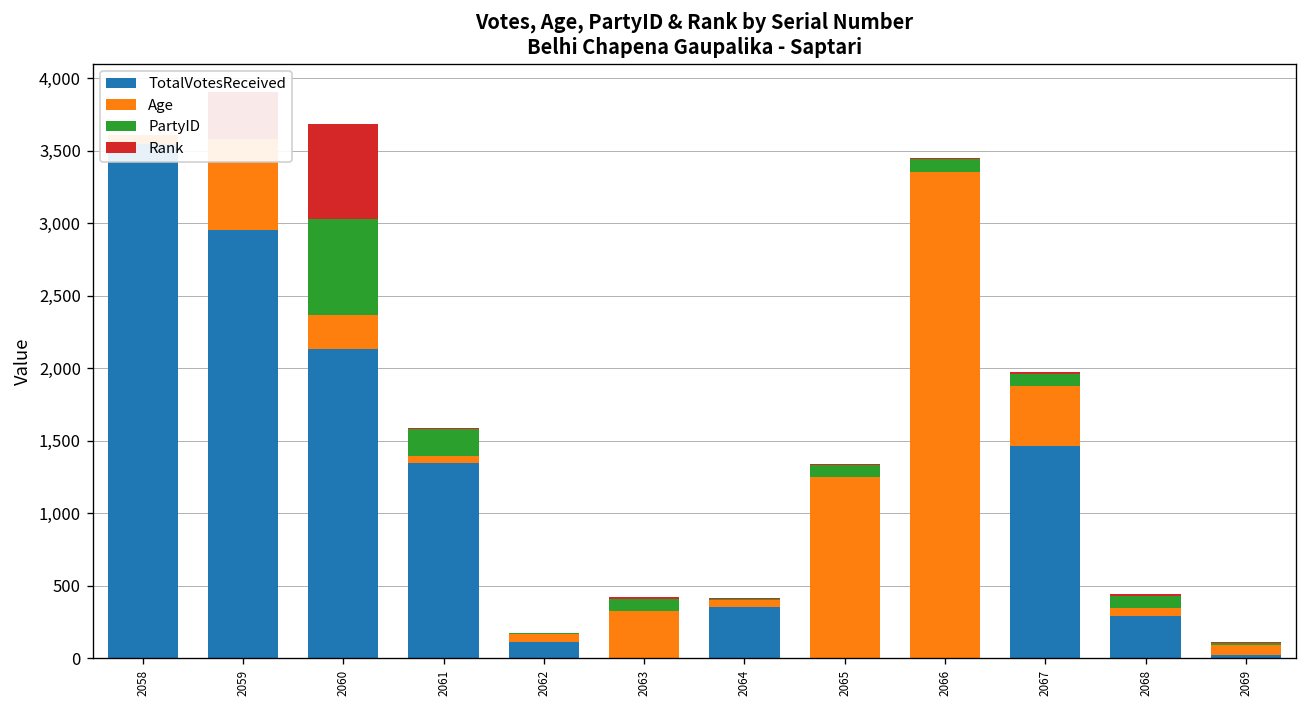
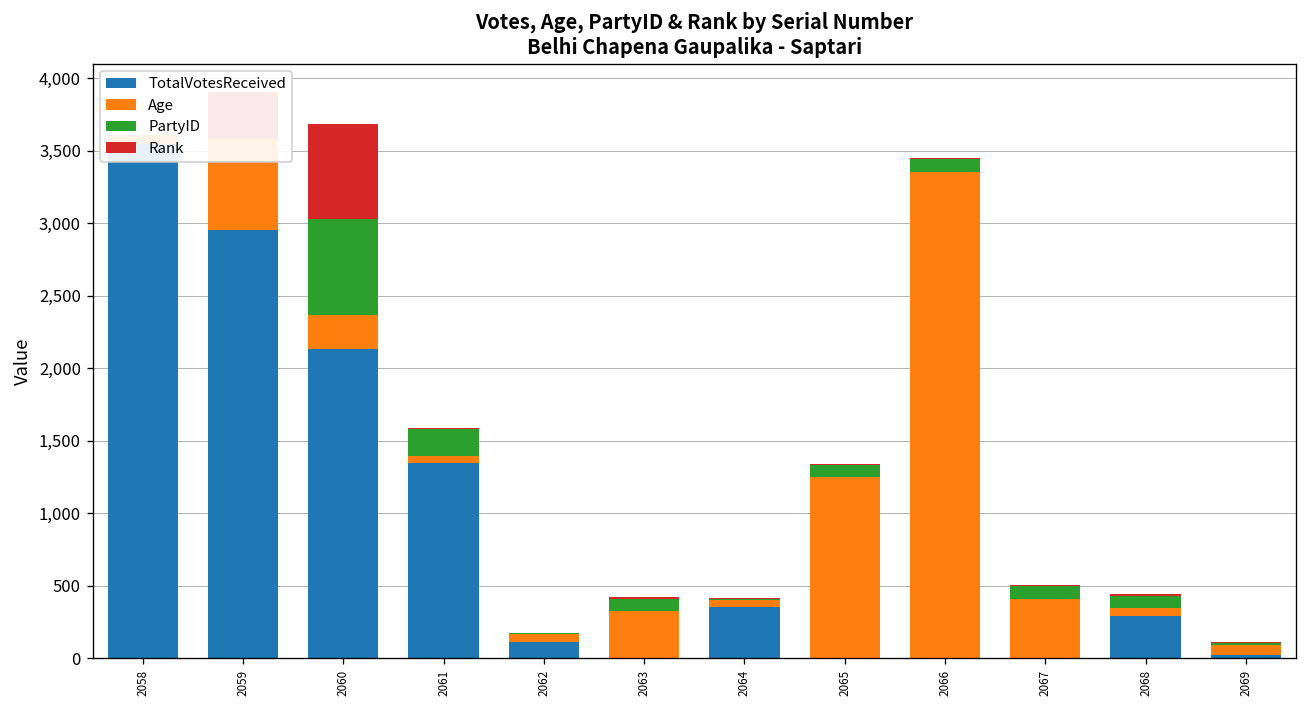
  {
    "TotalVotesReceived": {
      "2059": "2,950",
      "2060": "2,130",
      "2061": "1,350",
      "2062": "110",
      "2063": "0",
      "2064": "350",
      "2065": "0",
      "2066": "0",
-     "2067": "1,470",
+     "2067": "0",
      "2068": "290"
    },
    "Age": {
      "2060": "240",
      "2061": "50",
      "2062": "60",
      "2063": "330",
      "2064": "60",
      "2065": "1,250",
      "2066": "3,360",
      "2067": "410",
      "2068": "50",
      "2069": "70"
    },
    "PartyID": {
      "2060": "660",
      "2061": "190",
      "2063": "80",
      "2065": "80",
      "2066": "80",
      "2067": "80",
      "2068": "80"
    },
    "Rank": {
      "2060": "650"
    }
  }
